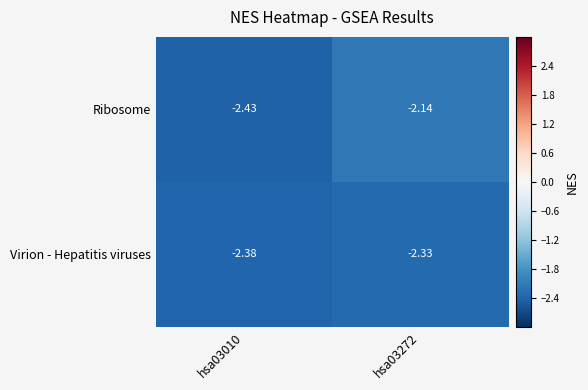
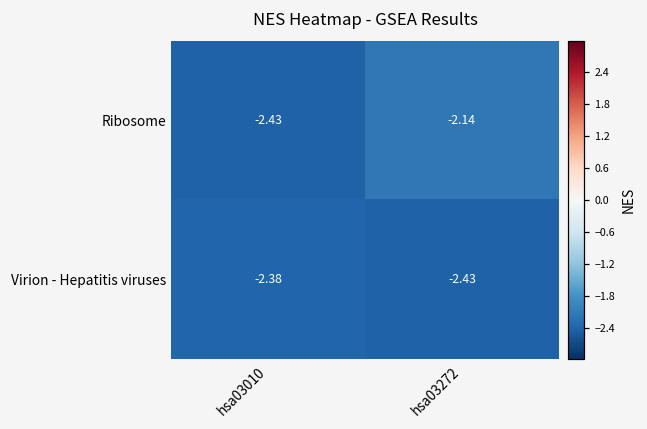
  {
    "Ribosome": {
      "hsa03010": -2.43,
      "hsa03272": -2.14
    },
    "Virion - Hepatitis viruses": {
      "hsa03010": -2.38,
-     "hsa03272": -2.33
+     "hsa03272": -2.43
    }
  }
